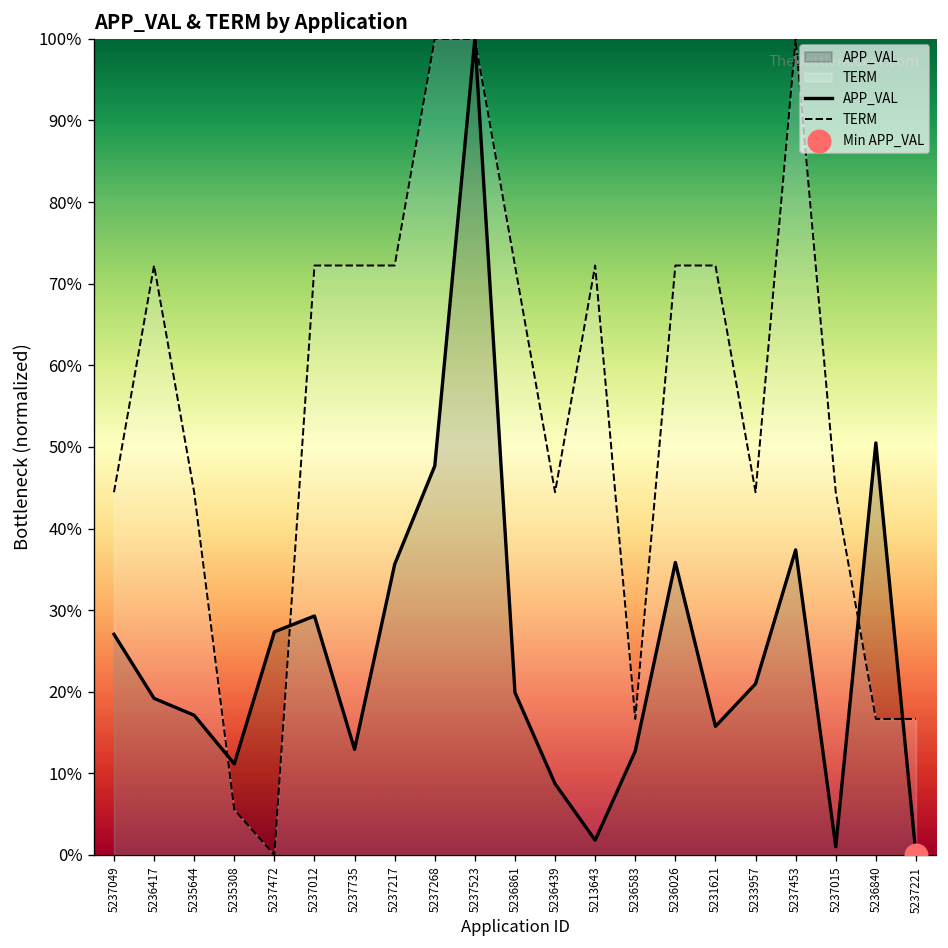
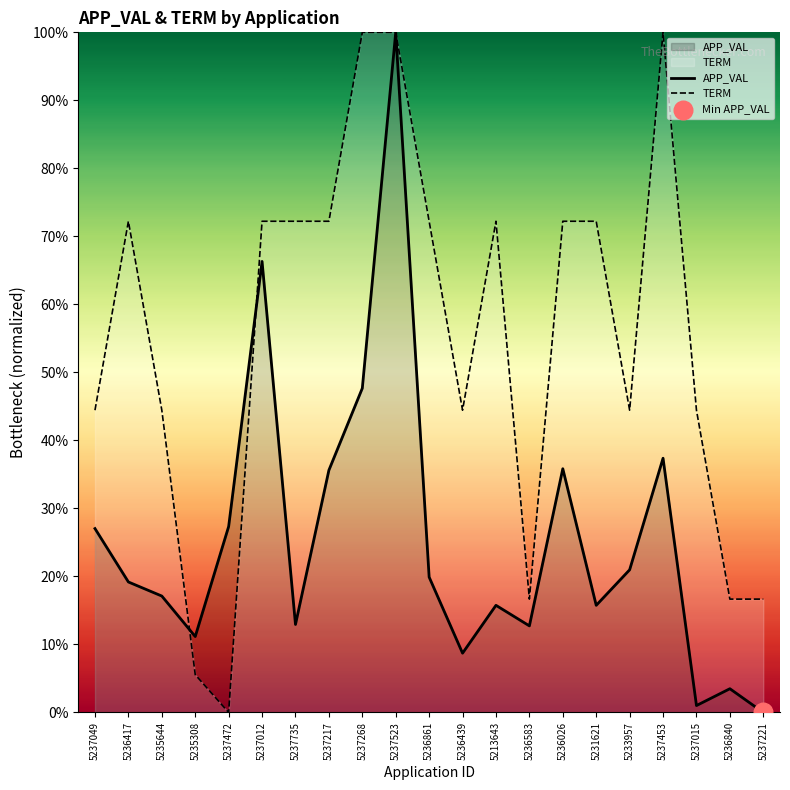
  {
    "APP_VAL": {
      "5237049": "27%",
      "5236417": "19%",
      "5235644": "17%",
      "5235308": "11%",
      "5237472": "27%",
-     "5237012": "29%",
+     "5237012": "66%",
      "5237735": "13%",
      "5237217": "36%",
      "5237268": "48%",
      "5236861": "20%",
      "5236439": "9%",
-     "5213643": "2%",
+     "5213643": "16%",
      "5236583": "13%",
      "5236026": "36%",
      "5231621": "16%",
      "5233957": "21%",
      "5237453": "37%",
      "5237015": "1%",
-     "5236840": "50%"
+     "5236840": "3%"
    }
  }
